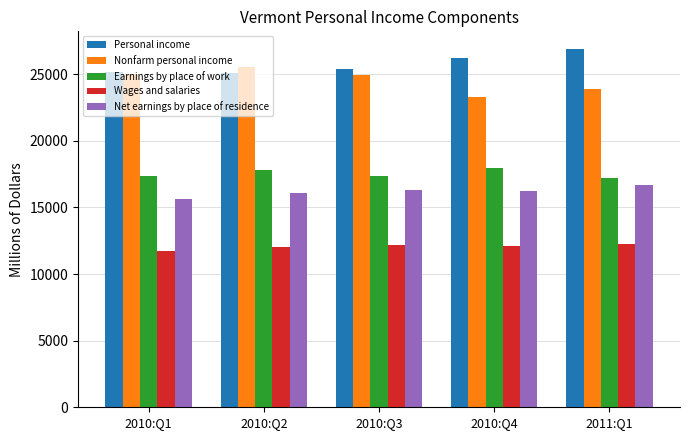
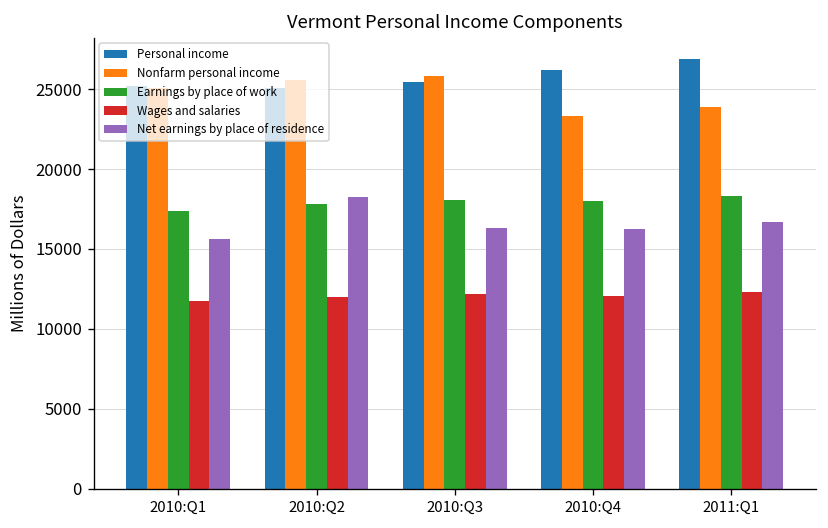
  {
    "Personal income": {
      "2010:Q3": 25400,
      "2010:Q4": 26200,
      "2011:Q1": 26900
    },
    "Nonfarm personal income": {
-     "2010:Q3": 25000,
+     "2010:Q3": 25800,
      "2010:Q4": 23300,
      "2011:Q1": 23900
    },
    "Earnings by place of work": {
      "2010:Q1": 17400,
      "2010:Q2": 17800,
-     "2010:Q3": 17400,
+     "2010:Q3": 18100,
      "2010:Q4": 18000,
-     "2011:Q1": 17200
+     "2011:Q1": 18300
    },
    "Wages and salaries": {
      "2010:Q1": 11800,
      "2010:Q2": 12000,
      "2010:Q3": 12200,
      "2010:Q4": 12100,
      "2011:Q1": 12300
    },
    "Net earnings by place of residence": {
      "2010:Q1": 15600,
-     "2010:Q2": 16100,
+     "2010:Q2": 18300,
      "2010:Q3": 16300,
      "2010:Q4": 16300,
      "2011:Q1": 16700
    }
  }
